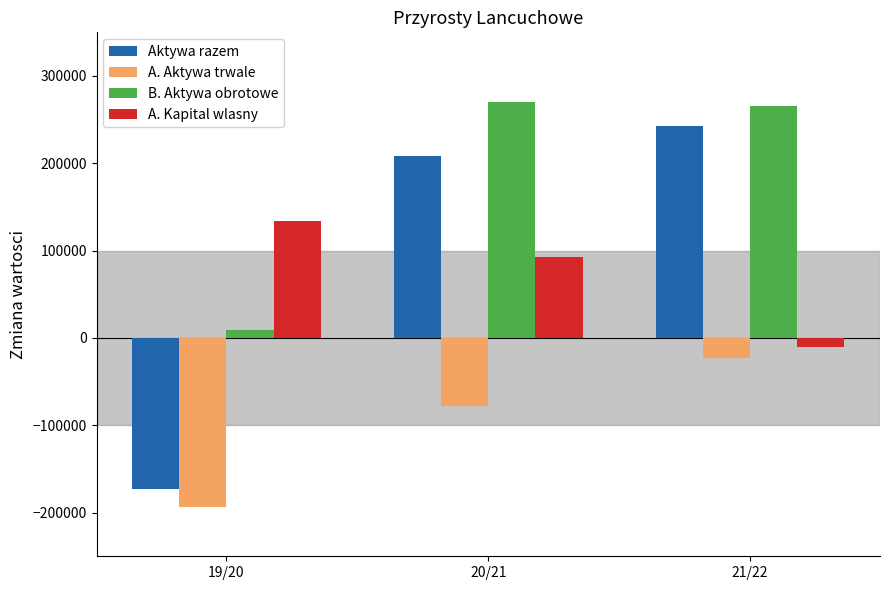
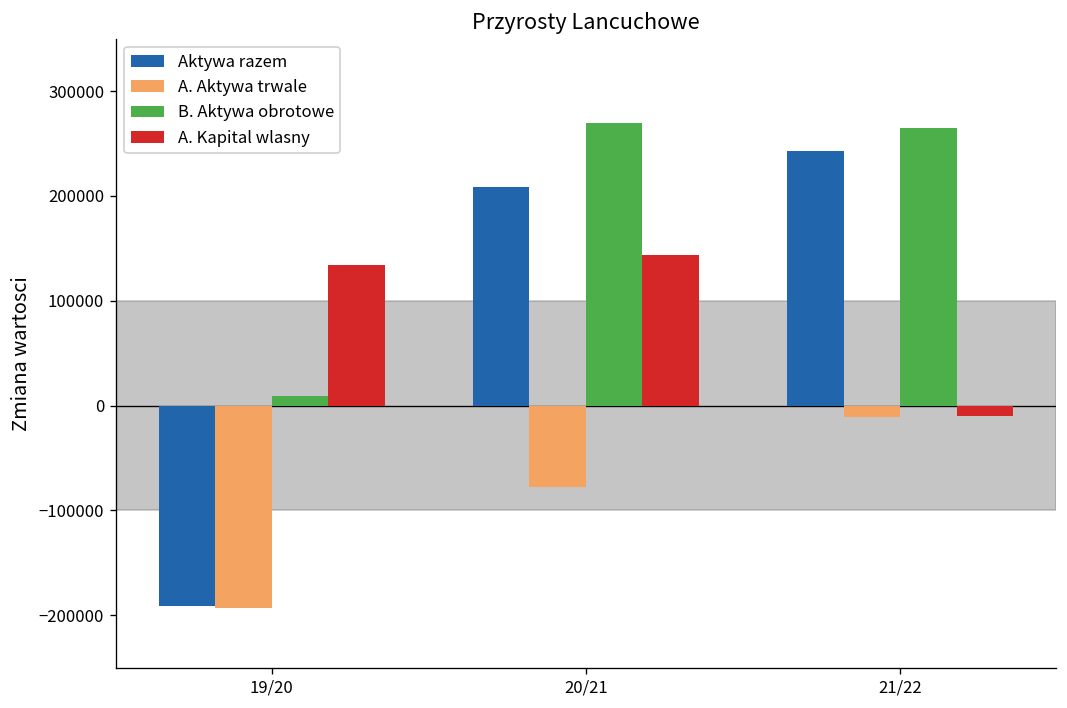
  {
    "Aktywa razem": {
-     "19/20": -170000,
+     "19/20": -190000,
      "20/21": 210000,
      "21/22": 240000
    },
    "A. Aktywa trwale": {
      "19/20": -190000,
      "20/21": -80000,
-     "21/22": -20000
+     "21/22": -10000
    },
    "B. Aktywa obrotowe": {
      "19/20": 10000,
      "20/21": 270000,
      "21/22": 270000
    },
    "A. Kapital wlasny": {
      "19/20": 130000,
-     "20/21": 90000,
+     "20/21": 140000,
      "21/22": -10000
    }
  }
